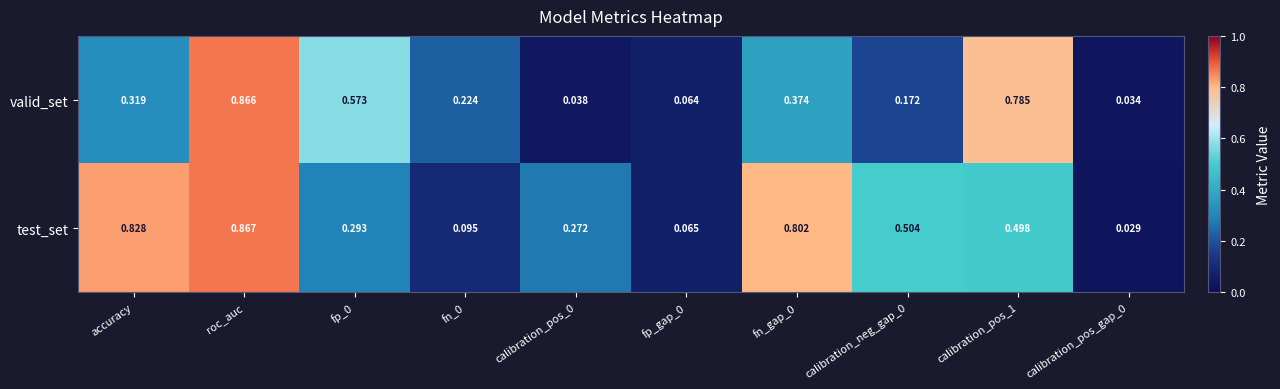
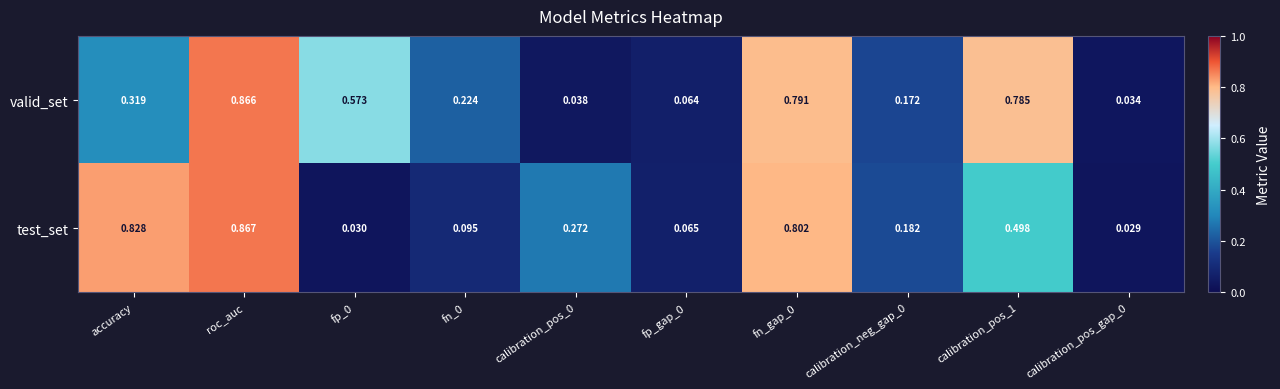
  {
    "valid_set": {
      "accuracy": 0.319,
      "roc_auc": 0.866,
      "fp_0": 0.573,
      "fn_0": 0.224,
      "calibration_pos_0": 0.038,
      "fp_gap_0": 0.064,
-     "fn_gap_0": 0.374,
+     "fn_gap_0": 0.791,
      "calibration_neg_gap_0": 0.172,
      "calibration_pos_1": 0.785,
      "calibration_pos_gap_0": 0.034
    },
    "test_set": {
      "accuracy": 0.828,
      "roc_auc": 0.867,
-     "fp_0": 0.293,
+     "fp_0": 0.030,
      "fn_0": 0.095,
      "calibration_pos_0": 0.272,
      "fp_gap_0": 0.065,
      "fn_gap_0": 0.802,
-     "calibration_neg_gap_0": 0.504,
+     "calibration_neg_gap_0": 0.182,
      "calibration_pos_1": 0.498,
      "calibration_pos_gap_0": 0.029
    }
  }
